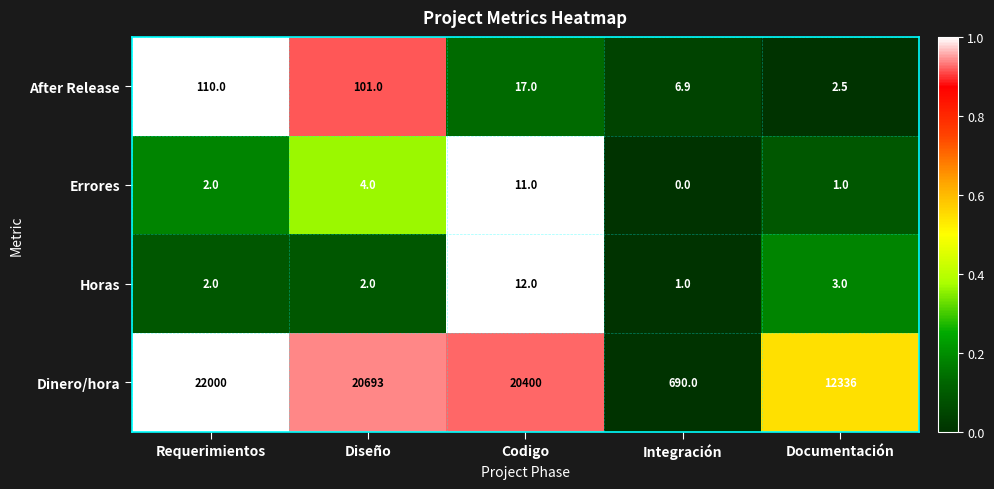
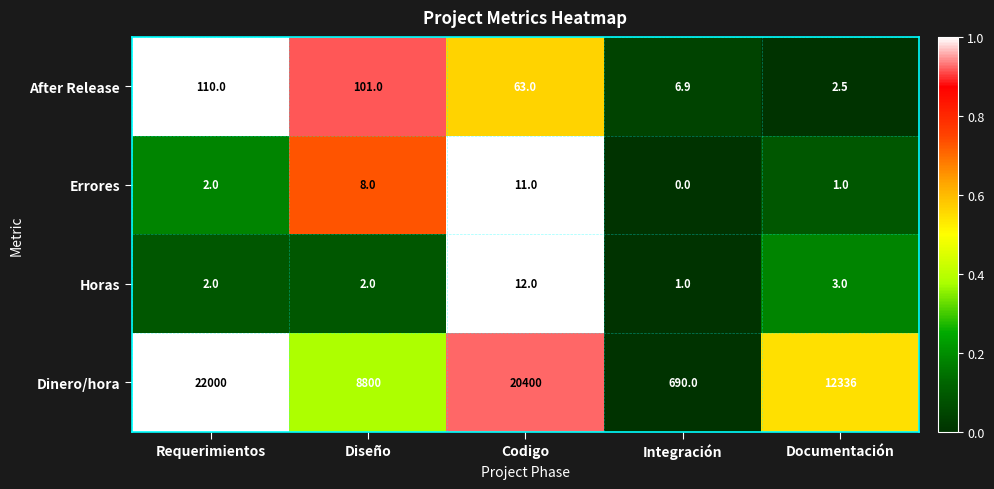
  {
    "After Release": {
      "Requerimientos": 110.0,
      "Diseño": 101.0,
-     "Codigo": 17.0,
+     "Codigo": 63.0,
      "Integración": 6.9,
      "Documentación": 2.5
    },
    "Errores": {
      "Requerimientos": 2.0,
-     "Diseño": 4.0,
+     "Diseño": 8.0,
      "Codigo": 11.0,
      "Integración": 0.0,
      "Documentación": 1.0
    },
    "Horas": {
      "Requerimientos": 2.0,
      "Diseño": 2.0,
      "Codigo": 12.0,
      "Integración": 1.0,
      "Documentación": 3.0
    },
    "Dinero/hora": {
      "Requerimientos": 22000,
-     "Diseño": 20693,
+     "Diseño": 8800,
      "Codigo": 20400,
      "Integración": 690.0,
      "Documentación": 12336
    }
  }
